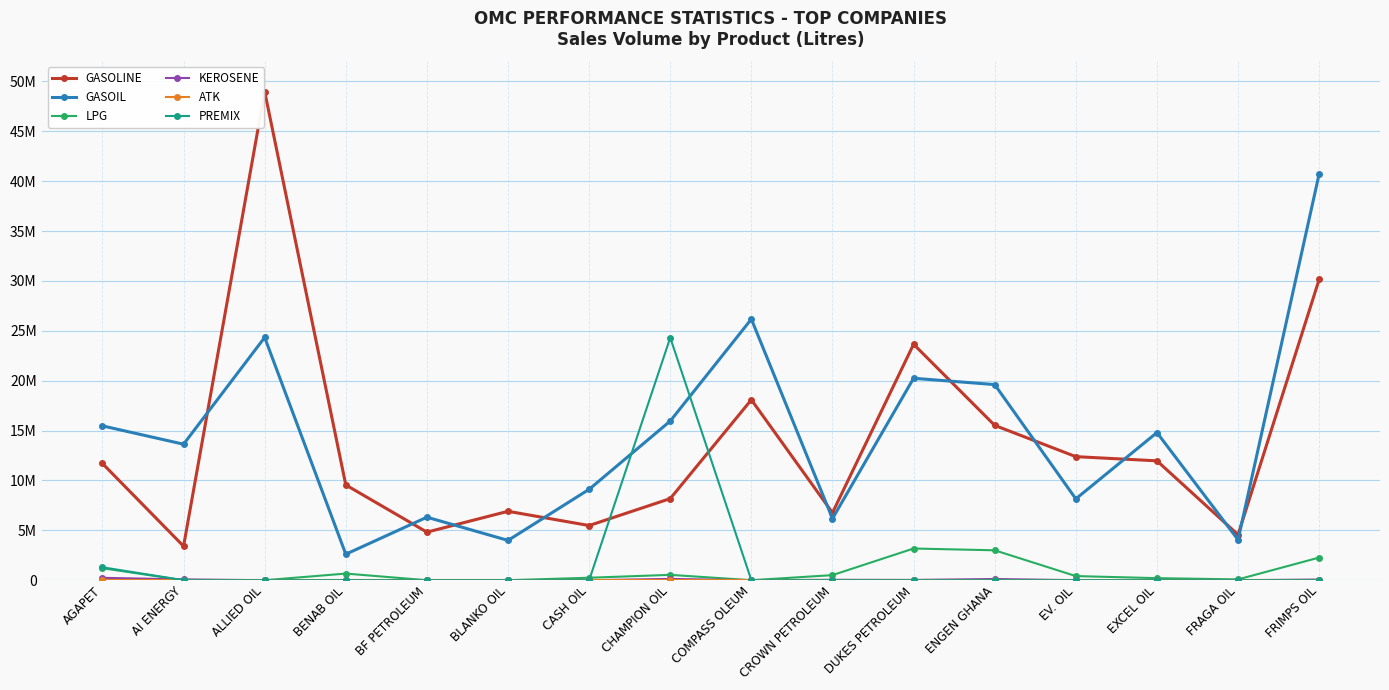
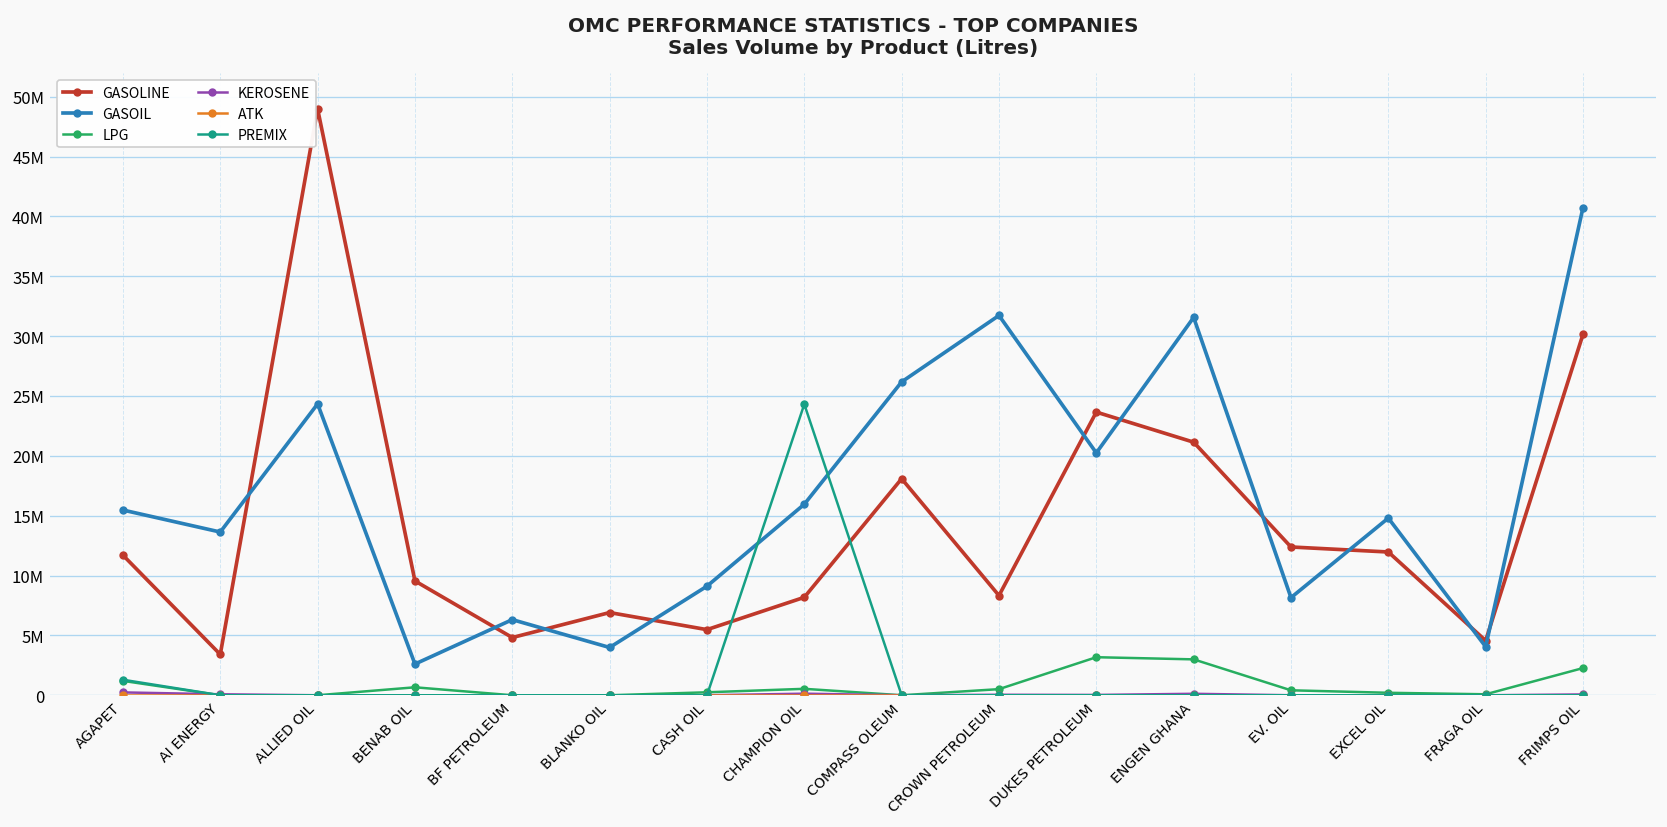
  {
    "GASOLINE": {
      "AGAPET": 12000000,
      "AI ENERGY": 3000000,
      "ALLIED OIL": 49000000,
      "BENAB OIL": 10000000,
      "BF PETROLEUM": 5000000,
      "BLANKO OIL": 7000000,
      "CASH OIL": 5000000,
      "CHAMPION OIL": 8000000,
      "COMPASS OLEUM": 18000000,
-     "CROWN PETROLEUM": 7000000,
+     "CROWN PETROLEUM": 8000000,
      "DUKES PETROLEUM": 24000000,
-     "ENGEN GHANA": 16000000,
+     "ENGEN GHANA": 21000000,
      "EV. OIL": 12000000,
      "EXCEL OIL": 12000000,
      "FRAGA OIL": 5000000,
      "FRIMPS OIL": 30000000
    },
    "GASOIL": {
      "AGAPET": 15000000,
      "AI ENERGY": 14000000,
      "ALLIED OIL": 24000000,
      "BENAB OIL": 3000000,
      "BF PETROLEUM": 6000000,
      "BLANKO OIL": 4000000,
      "CASH OIL": 9000000,
      "CHAMPION OIL": 16000000,
      "COMPASS OLEUM": 26000000,
-     "CROWN PETROLEUM": 6000000,
+     "CROWN PETROLEUM": 32000000,
      "DUKES PETROLEUM": 20000000,
-     "ENGEN GHANA": 20000000,
+     "ENGEN GHANA": 32000000,
      "EV. OIL": 8000000,
      "EXCEL OIL": 15000000,
      "FRAGA OIL": 4000000,
      "FRIMPS OIL": 41000000
    }
  }
